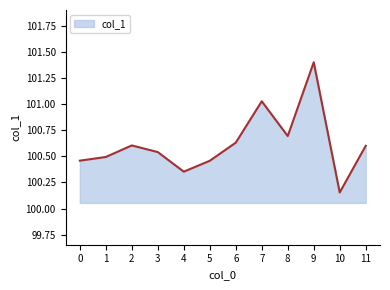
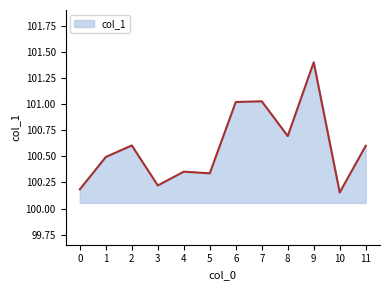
  {
-   "0": 100.46,
+   "0": 100.18,
    "1": 100.49,
    "2": 100.60,
-   "3": 100.54,
+   "3": 100.22,
    "4": 100.35,
-   "5": 100.46,
-   "6": 100.63,
+   "5": 100.34,
+   "6": 101.02,
    "7": 101.03,
    "8": 100.69,
    "9": 101.40,
    "10": 100.15,
    "11": 100.60
  }
